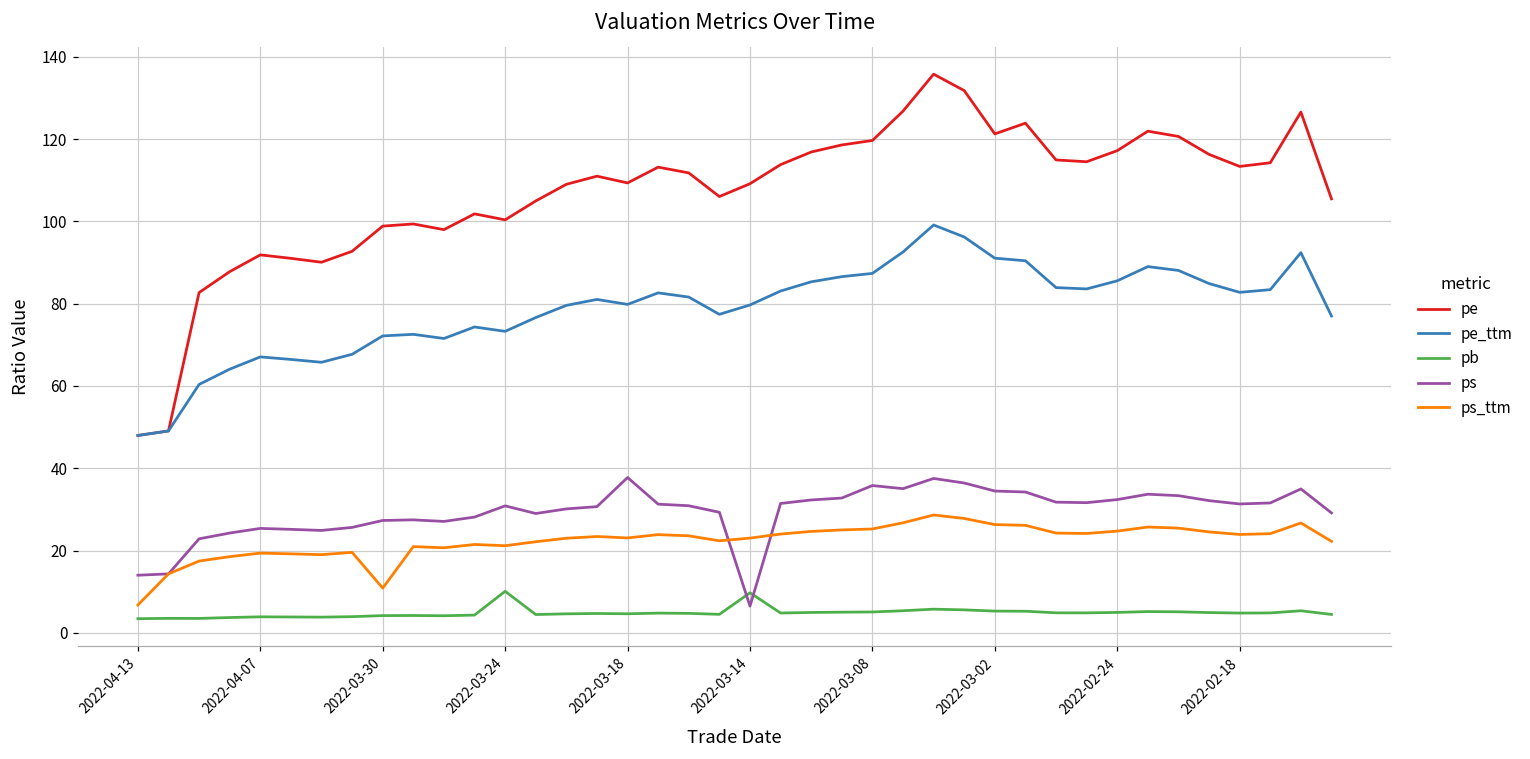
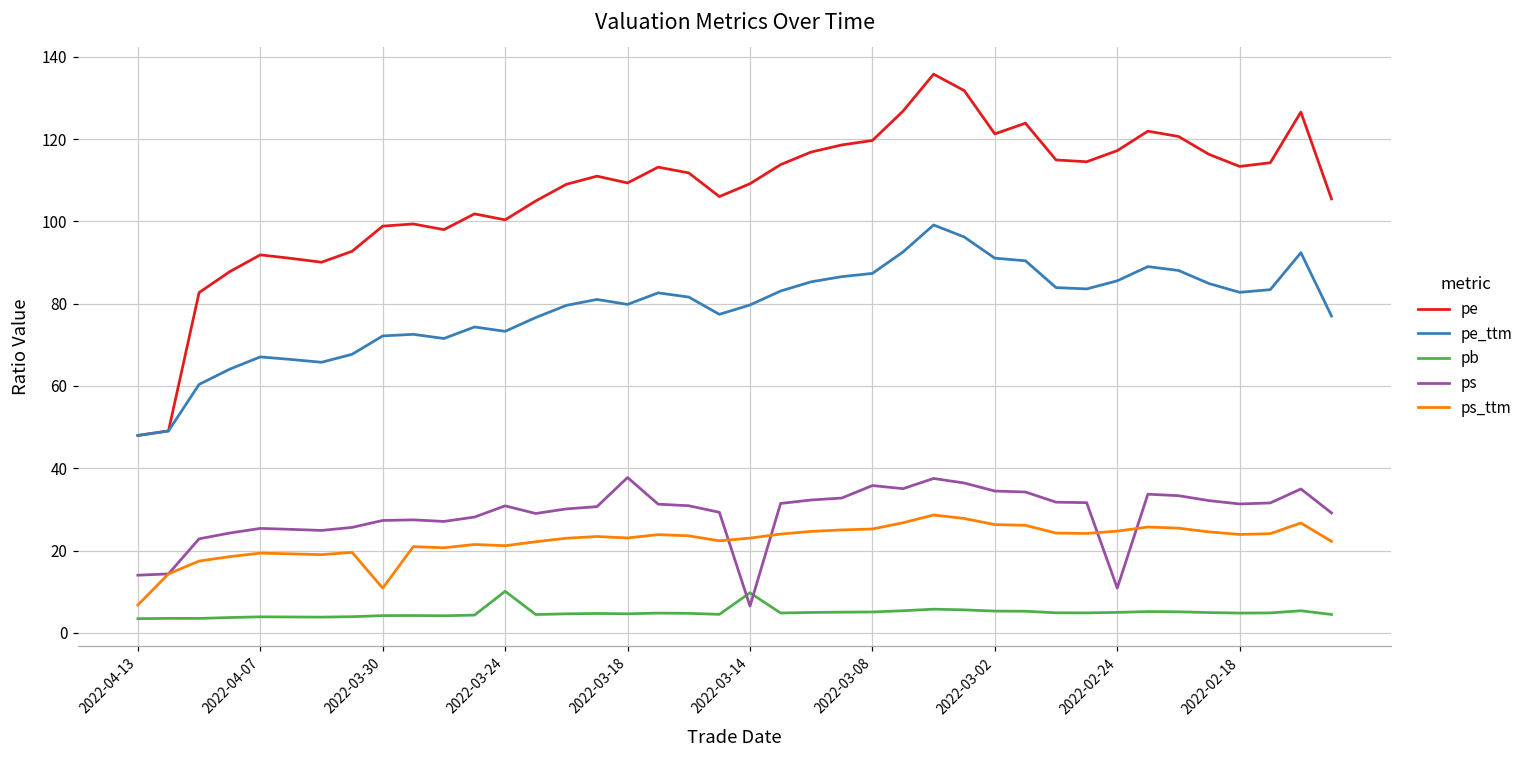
  {
    "pe": {
      "2022-04-07": 92,
      "2022-03-30": 99,
      "2022-03-24": 100,
      "2022-03-18": 109,
      "2022-03-14": 109,
      "2022-03-08": 120,
      "2022-03-02": 121,
      "2022-02-24": 117,
      "2022-02-18": 113
    },
    "pe_ttm": {
      "2022-04-07": 67,
      "2022-03-30": 72,
      "2022-03-24": 73,
      "2022-03-18": 80,
      "2022-03-14": 80,
      "2022-03-08": 87,
      "2022-03-02": 91,
      "2022-02-24": 86,
      "2022-02-18": 83
    },
    "pb": {
      "2022-04-13": 3,
      "2022-04-07": 4,
      "2022-03-30": 4,
      "2022-03-24": 10,
      "2022-03-18": 5,
      "2022-03-14": 10,
      "2022-03-08": 5,
      "2022-03-02": 5,
      "2022-02-24": 5,
      "2022-02-18": 5
    },
    "ps": {
      "2022-04-13": 14,
      "2022-04-07": 25,
      "2022-03-30": 27,
      "2022-03-24": 31,
      "2022-03-18": 38,
      "2022-03-14": 6,
      "2022-03-08": 36,
      "2022-03-02": 34,
-     "2022-02-24": 32,
+     "2022-02-24": 11,
      "2022-02-18": 31
    },
    "ps_ttm": {
      "2022-04-13": 7,
      "2022-04-07": 19,
      "2022-03-30": 11,
      "2022-03-24": 21,
      "2022-03-18": 23,
      "2022-03-14": 23,
      "2022-03-08": 25,
      "2022-03-02": 26,
      "2022-02-24": 25,
      "2022-02-18": 24
    }
  }
